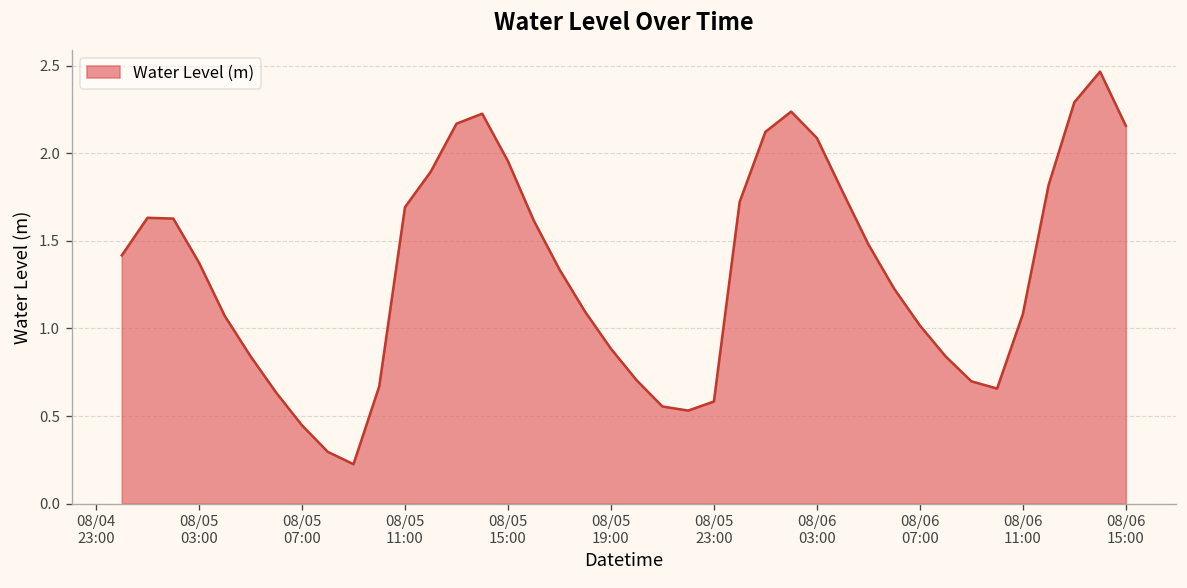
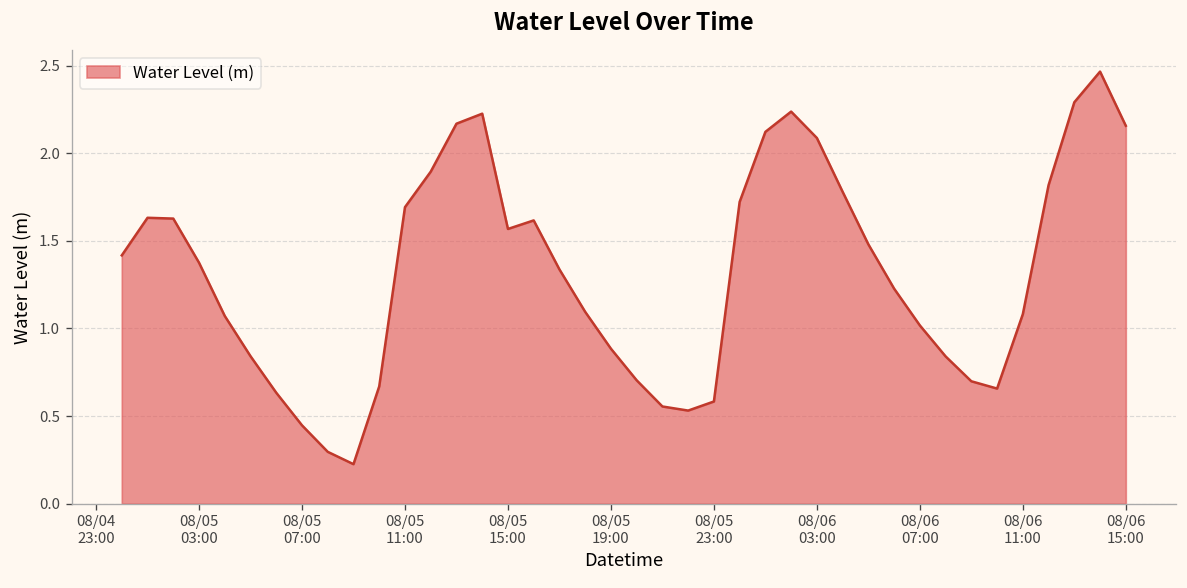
  {
    "08/05 03:00": 1.37,
    "08/05 07:00": 0.45,
    "08/05 11:00": 1.69,
-   "08/05 15:00": 1.95,
+   "08/05 15:00": 1.57,
    "08/05 19:00": 0.88,
    "08/05 23:00": 0.58,
    "08/06 03:00": 2.09,
    "08/06 07:00": 1.02,
    "08/06 11:00": 1.08,
    "08/06 15:00": 2.16
  }
